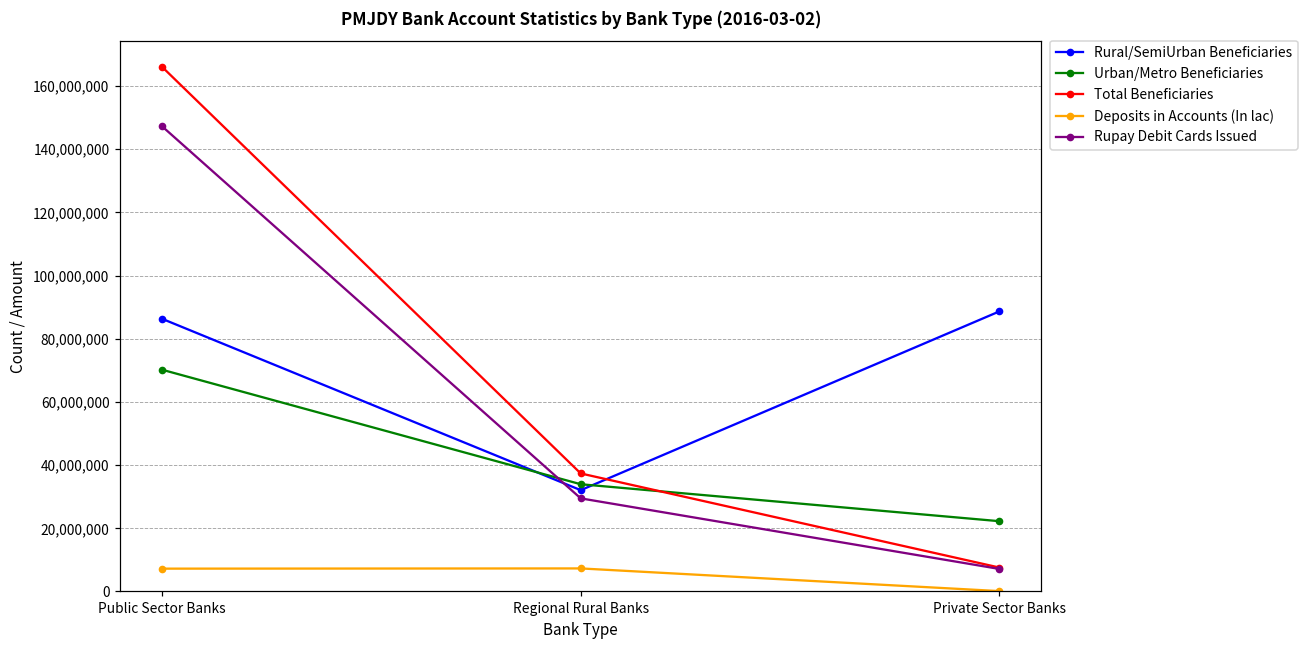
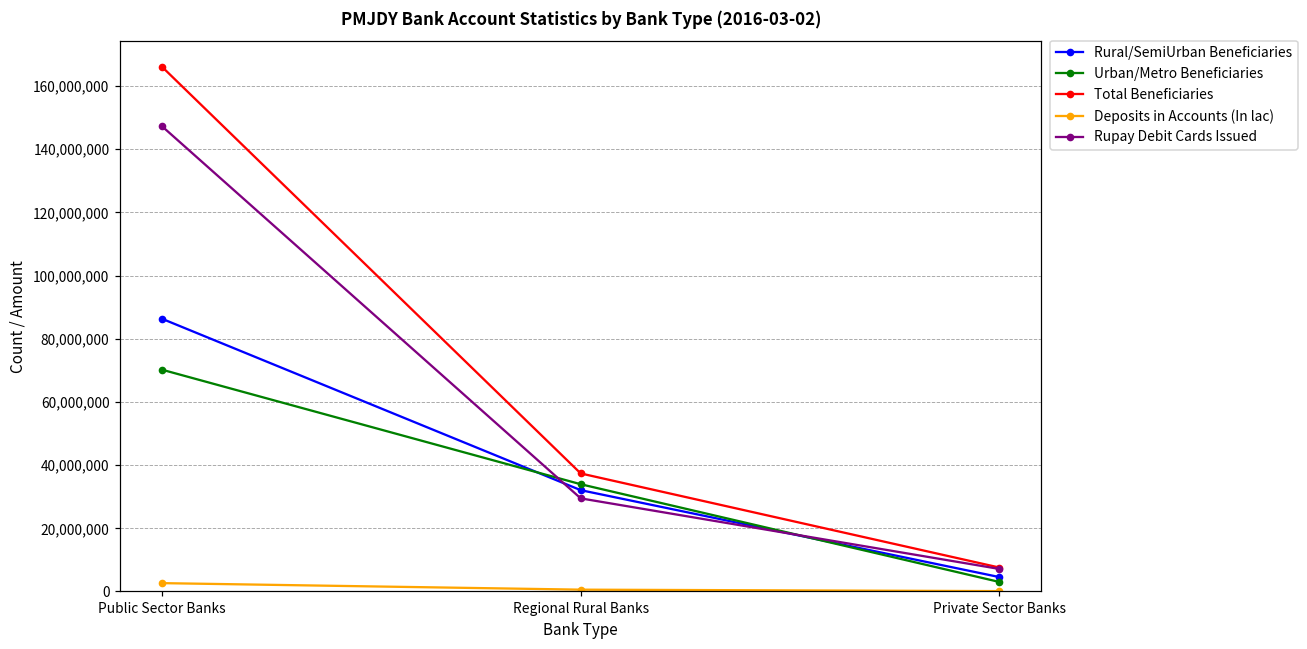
  {
    "Rural/SemiUrban Beneficiaries": {
      "Public Sector Banks": "86,000,000",
      "Regional Rural Banks": "32,000,000",
-     "Private Sector Banks": "89,000,000"
+     "Private Sector Banks": "5,000,000"
    },
    "Urban/Metro Beneficiaries": {
      "Public Sector Banks": "70,000,000",
      "Regional Rural Banks": "34,000,000",
-     "Private Sector Banks": "22,000,000"
+     "Private Sector Banks": "3,000,000"
    },
    "Total Beneficiaries": {
      "Public Sector Banks": "166,000,000",
      "Regional Rural Banks": "37,000,000"
    },
    "Deposits in Accounts (In lac)": {
-     "Public Sector Banks": "7,000,000",
-     "Regional Rural Banks": "7,000,000",
+     "Public Sector Banks": "3,000,000",
+     "Regional Rural Banks": "1,000,000",
      "Private Sector Banks": "0"
    },
    "Rupay Debit Cards Issued": {
      "Public Sector Banks": "147,000,000",
      "Regional Rural Banks": "29,000,000"
    }
  }
